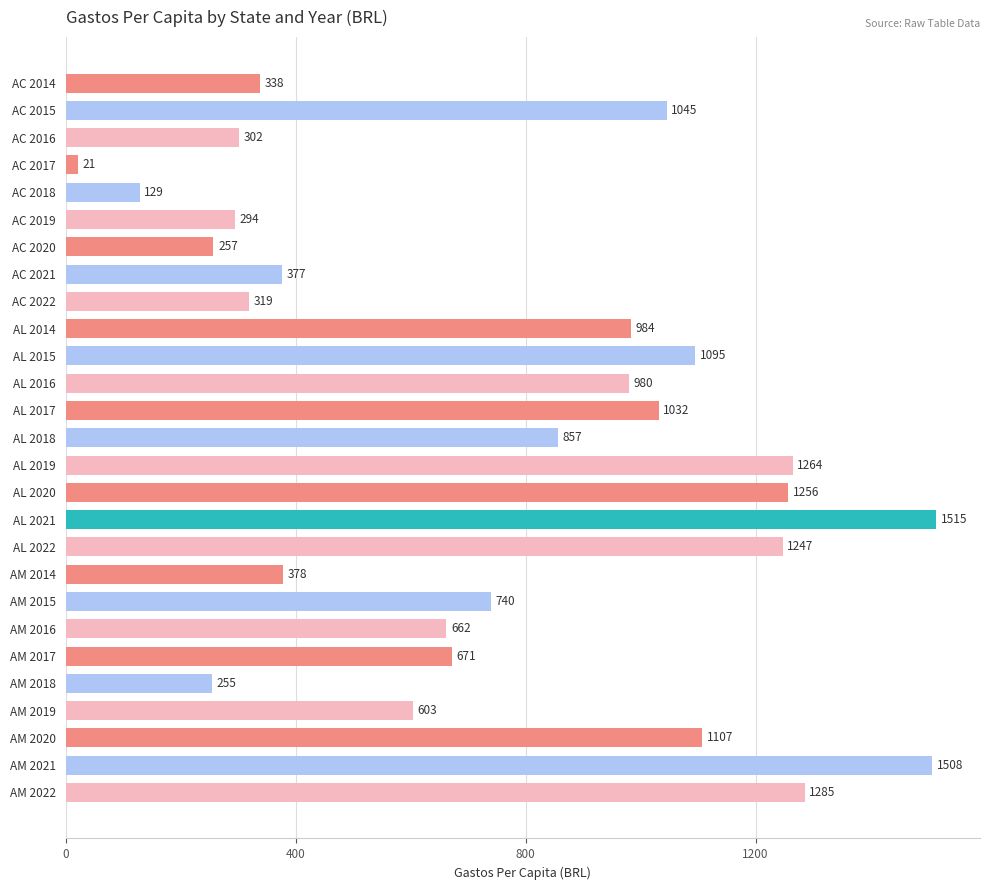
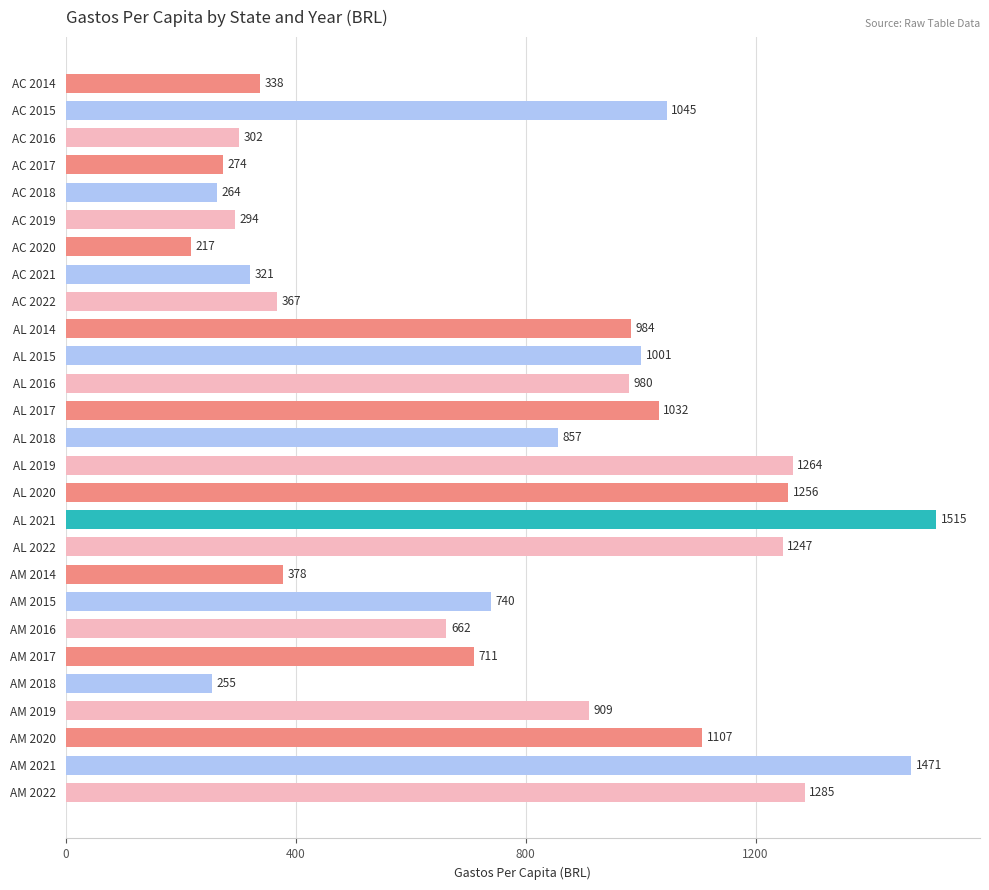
  {
    "AC 2014": 338,
    "AC 2015": 1045,
    "AC 2016": 302,
-   "AC 2017": 21,
-   "AC 2018": 129,
+   "AC 2017": 274,
+   "AC 2018": 264,
    "AC 2019": 294,
-   "AC 2020": 257,
-   "AC 2021": 377,
-   "AC 2022": 319,
+   "AC 2020": 217,
+   "AC 2021": 321,
+   "AC 2022": 367,
    "AL 2014": 984,
-   "AL 2015": 1095,
+   "AL 2015": 1001,
    "AL 2016": 980,
    "AL 2017": 1032,
    "AL 2018": 857,
    "AL 2019": 1264,
    "AL 2020": 1256,
    "AL 2021": 1515,
    "AL 2022": 1247,
    "AM 2014": 378,
    "AM 2015": 740,
    "AM 2016": 662,
-   "AM 2017": 671,
+   "AM 2017": 711,
    "AM 2018": 255,
-   "AM 2019": 603,
+   "AM 2019": 909,
    "AM 2020": 1107,
-   "AM 2021": 1508,
+   "AM 2021": 1471,
    "AM 2022": 1285
  }
